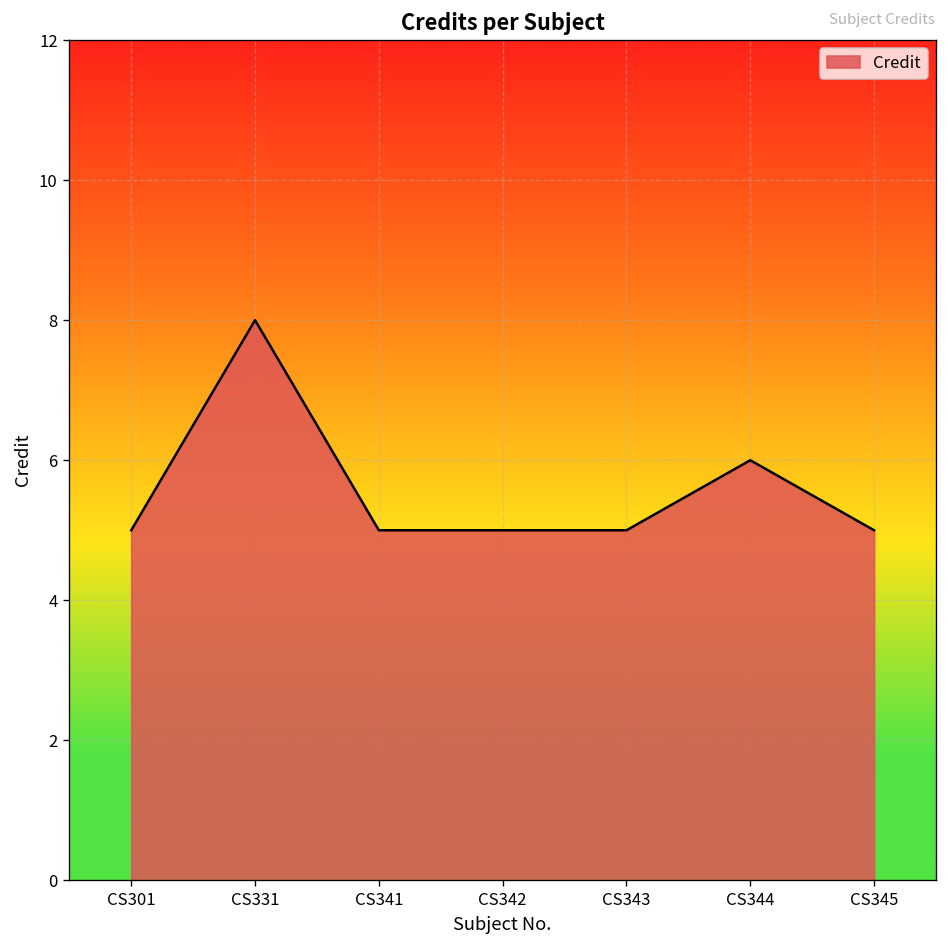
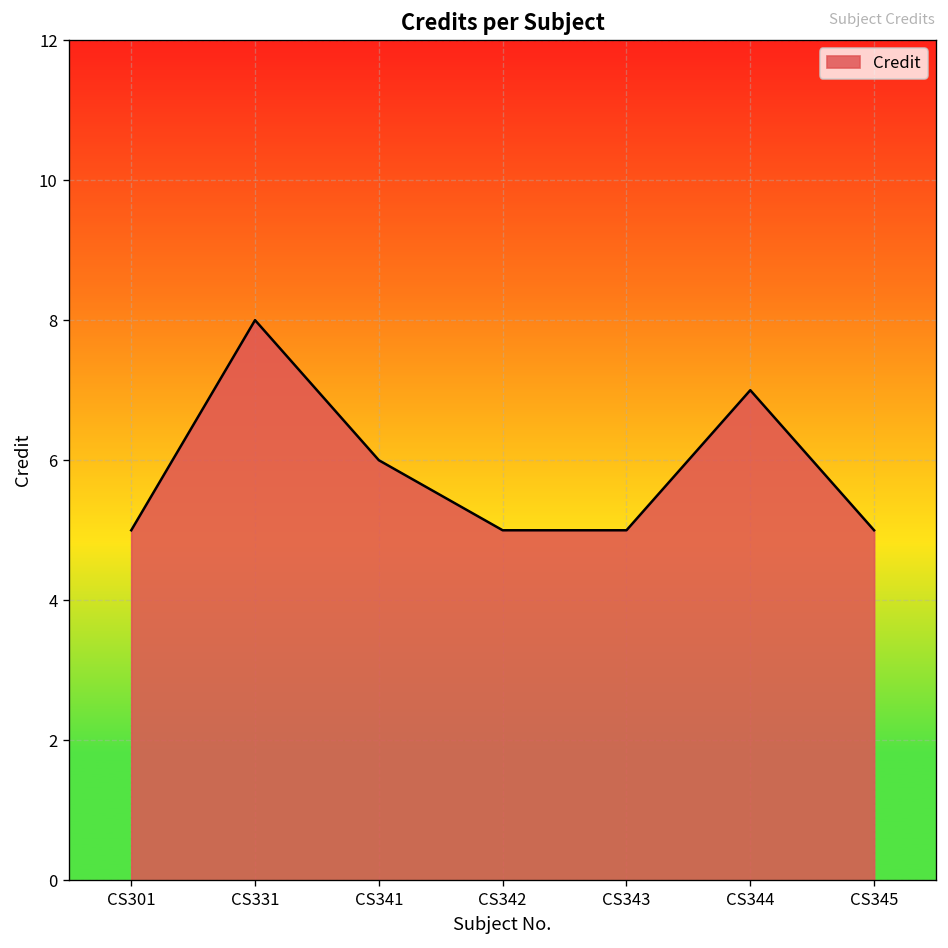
  {
    "CS301": 5,
    "CS331": 8,
-   "CS341": 5,
+   "CS341": 6,
    "CS342": 5,
    "CS343": 5,
-   "CS344": 6,
+   "CS344": 7,
    "CS345": 5
  }
